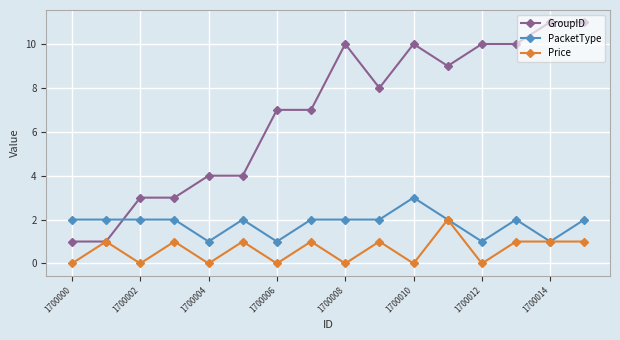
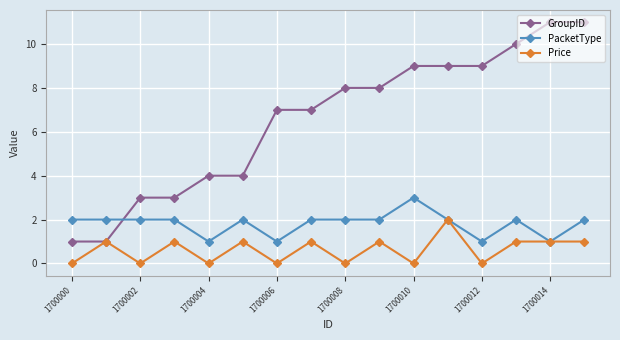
  {
    "GroupID": {
      "1700000": 1,
      "1700002": 3,
      "1700004": 4,
      "1700006": 7,
-     "1700008": 10,
-     "1700010": 10,
-     "1700012": 10
+     "1700008": 8,
+     "1700010": 9,
+     "1700012": 9
    },
    "PacketType": {
      "1700000": 2,
      "1700002": 2,
      "1700004": 1,
      "1700006": 1,
      "1700008": 2,
      "1700010": 3,
      "1700012": 1
    },
    "Price": {
      "1700000": 0,
      "1700002": 0,
      "1700004": 0,
      "1700006": 0,
      "1700008": 0,
      "1700010": 0,
      "1700012": 0
    }
  }
